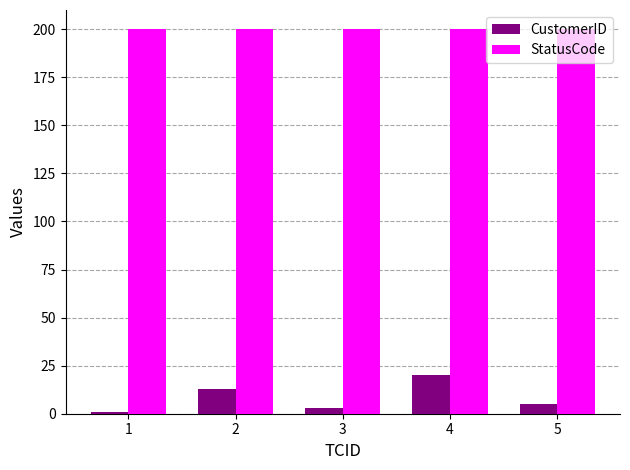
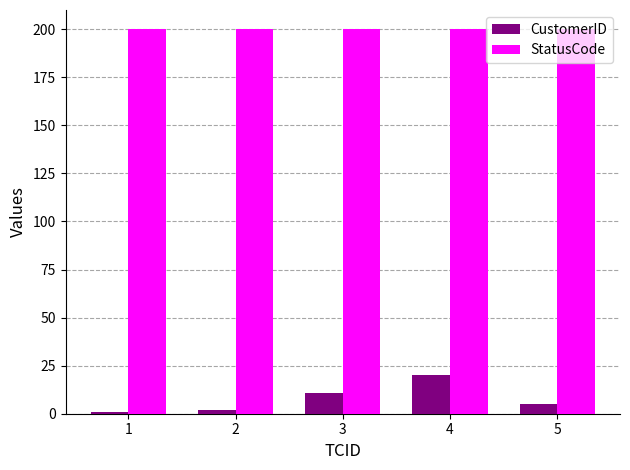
  {
    "CustomerID": {
-     "2": 13,
-     "3": 3,
+     "2": 2,
+     "3": 11,
      "4": 20,
      "5": 5
    },
    "StatusCode": {
      "1": 200,
      "2": 200,
      "3": 200,
      "4": 200
    }
  }
